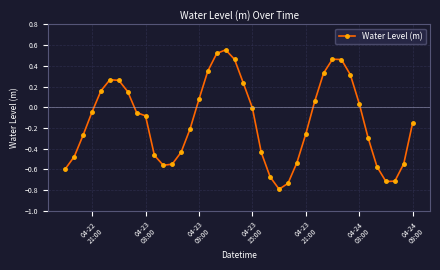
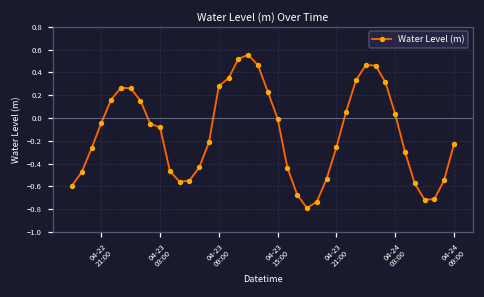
  {
    "04-22 21:00": -0.04,
    "04-23 03:00": -0.08,
-   "04-23 09:00": 0.08,
+   "04-23 09:00": 0.28,
    "04-23 15:00": -0.01,
    "04-23 21:00": -0.26,
    "04-24 03:00": 0.04,
-   "04-24 09:00": -0.15
+   "04-24 09:00": -0.23
  }
